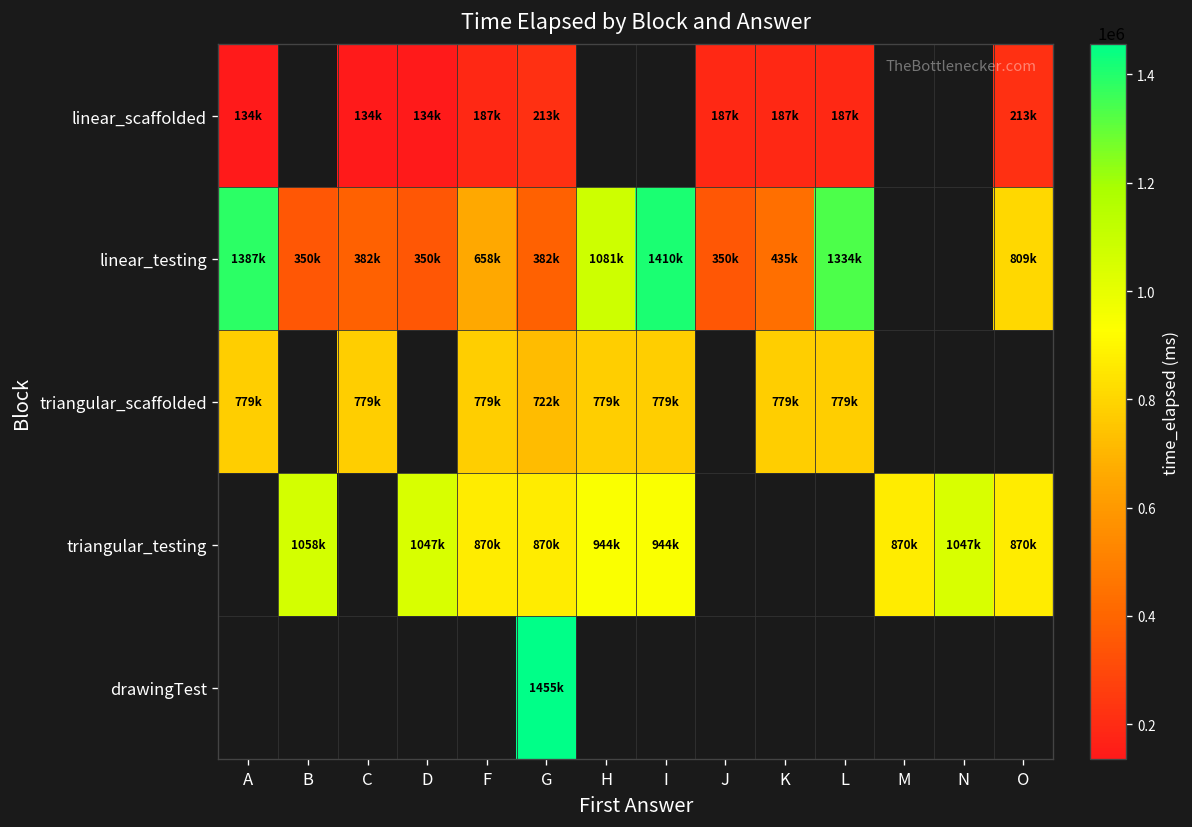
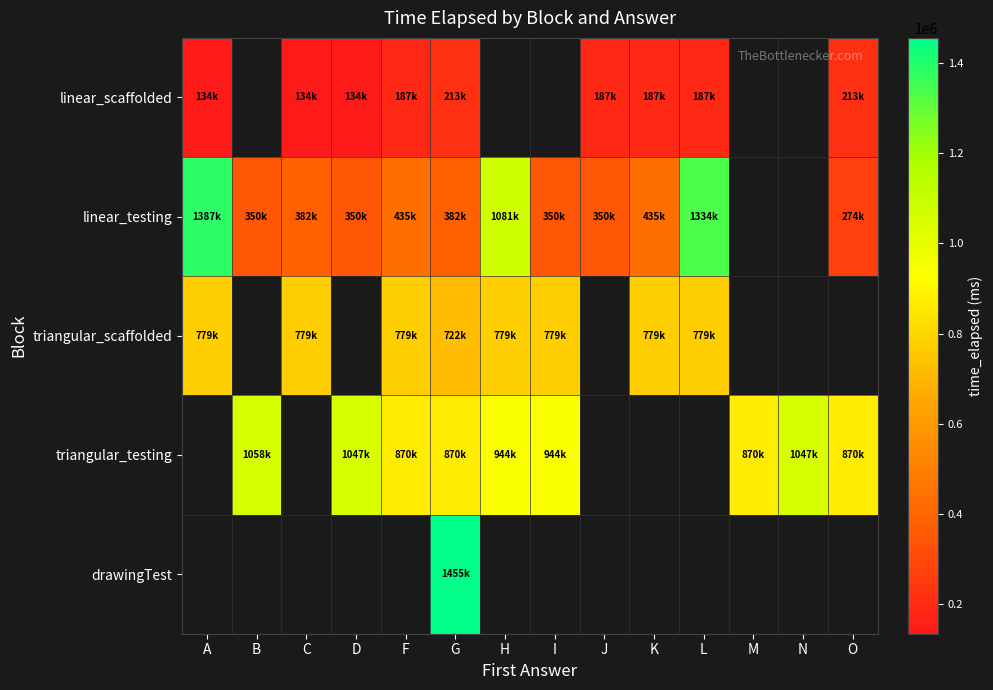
  {
    "linear_scaffolded": {
      "A": "134k",
      "C": "134k",
      "D": "134k",
      "F": "187k",
      "G": "213k",
      "J": "187k",
      "K": "187k",
      "L": "187k",
      "O": "213k"
    },
    "linear_testing": {
      "A": "1387k",
      "B": "350k",
      "C": "382k",
      "D": "350k",
-     "F": "658k",
+     "F": "435k",
      "G": "382k",
      "H": "1081k",
-     "I": "1410k",
+     "I": "350k",
      "J": "350k",
      "K": "435k",
      "L": "1334k",
-     "O": "809k"
+     "O": "274k"
    },
    "triangular_scaffolded": {
      "A": "779k",
      "C": "779k",
      "F": "779k",
      "G": "722k",
      "H": "779k",
      "I": "779k",
      "K": "779k",
      "L": "779k"
    },
    "triangular_testing": {
      "B": "1058k",
      "D": "1047k",
      "F": "870k",
      "G": "870k",
      "H": "944k",
      "I": "944k",
      "M": "870k",
      "N": "1047k",
      "O": "870k"
    },
    "drawingTest": {
      "G": "1455k"
    }
  }
